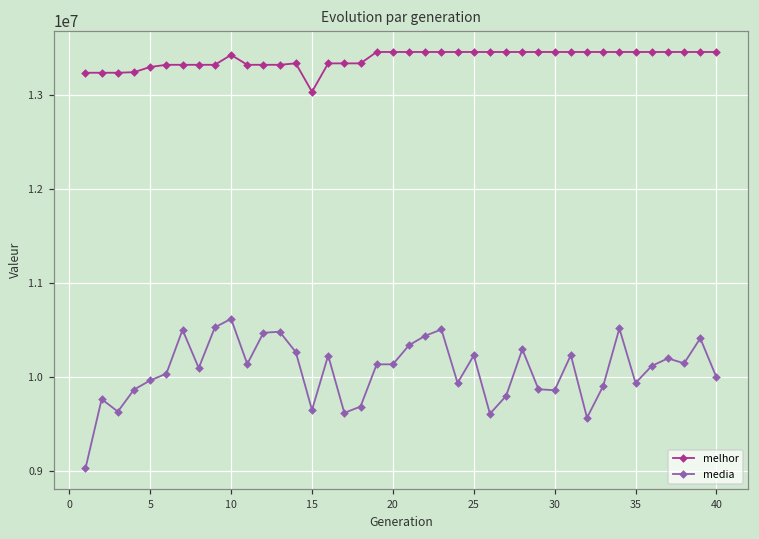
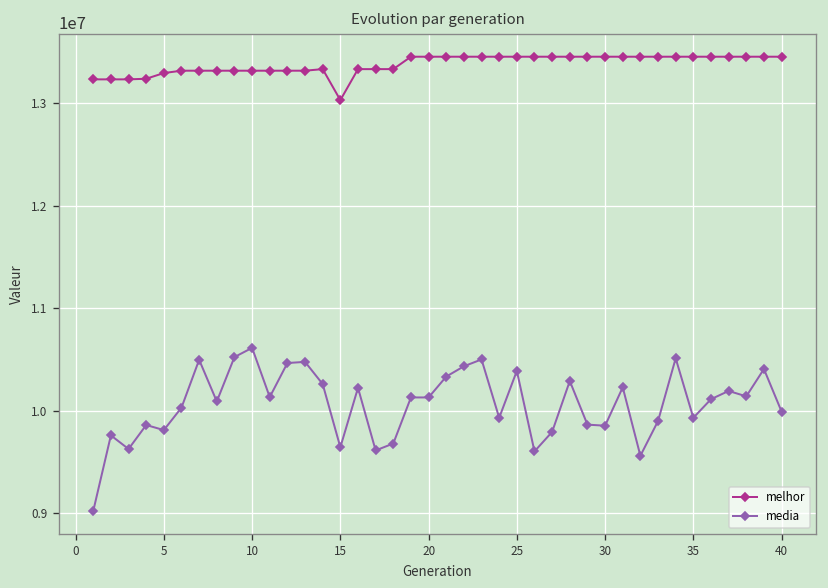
  {
    "melhor": {
      "5": 13300000,
-     "10": 13400000,
+     "10": 13300000,
      "15": 13000000,
      "20": 13500000,
      "25": 13500000,
      "30": 13500000,
      "35": 13500000,
      "40": 13500000
    },
    "media": {
-     "5": 10000000,
+     "5": 9800000,
      "10": 10600000,
      "15": 9600000,
      "20": 10100000,
-     "25": 10200000,
+     "25": 10400000,
      "30": 9900000,
      "35": 9900000,
      "40": 10000000
    }
  }
